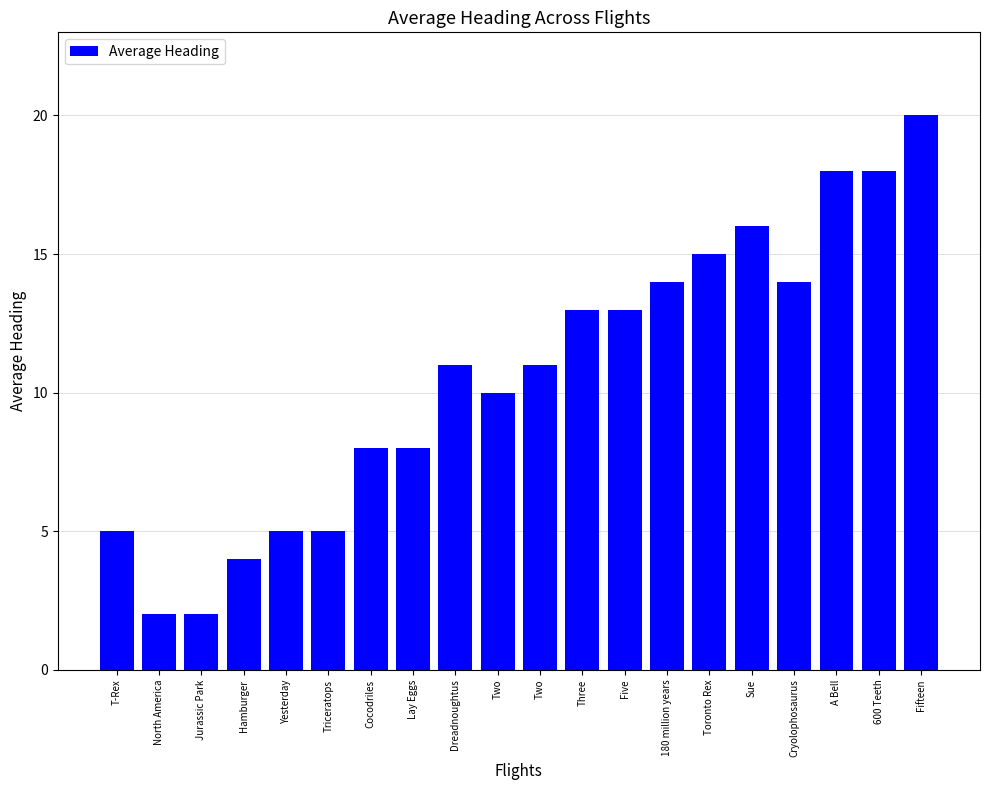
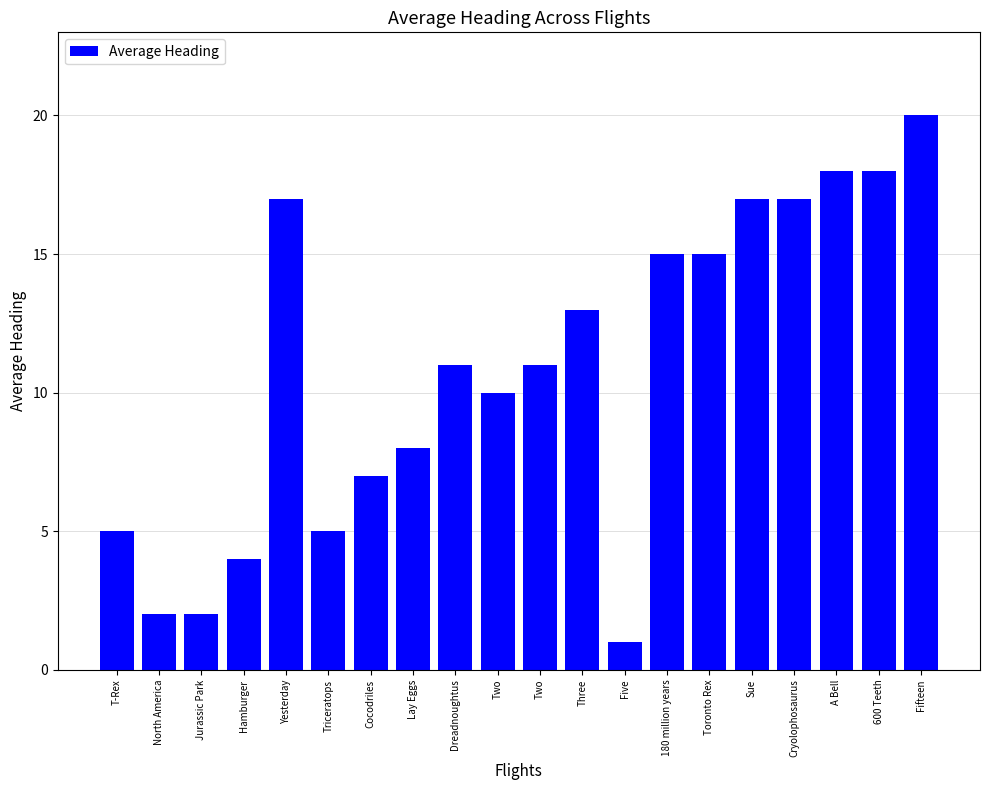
  {
    "T-Rex": 5,
    "North America": 2,
    "Jurassic Park": 2,
    "Hamburger": 4,
-   "Yesterday": 5,
+   "Yesterday": 17,
    "Triceratops": 5,
-   "Cocodriles": 8,
+   "Cocodriles": 7,
    "Lay Eggs": 8,
    "Dreadnoughtus": 11,
    "Three": 13,
-   "Five": 13,
-   "180 million years": 14,
+   "Five": 1,
+   "180 million years": 15,
    "Toronto Rex": 15,
-   "Sue": 16,
-   "Cryolophosaurus": 14,
+   "Sue": 17,
+   "Cryolophosaurus": 17,
    "A Bell": 18,
    "600 Teeth": 18,
    "Fifteen": 20
  }
